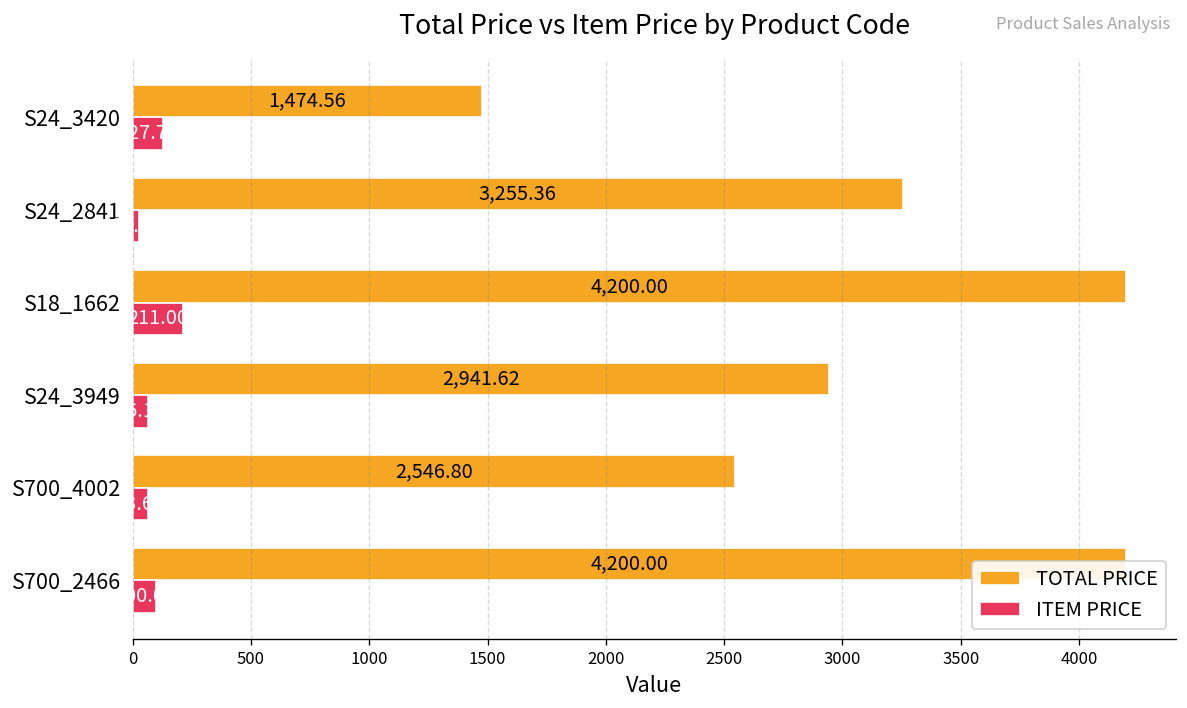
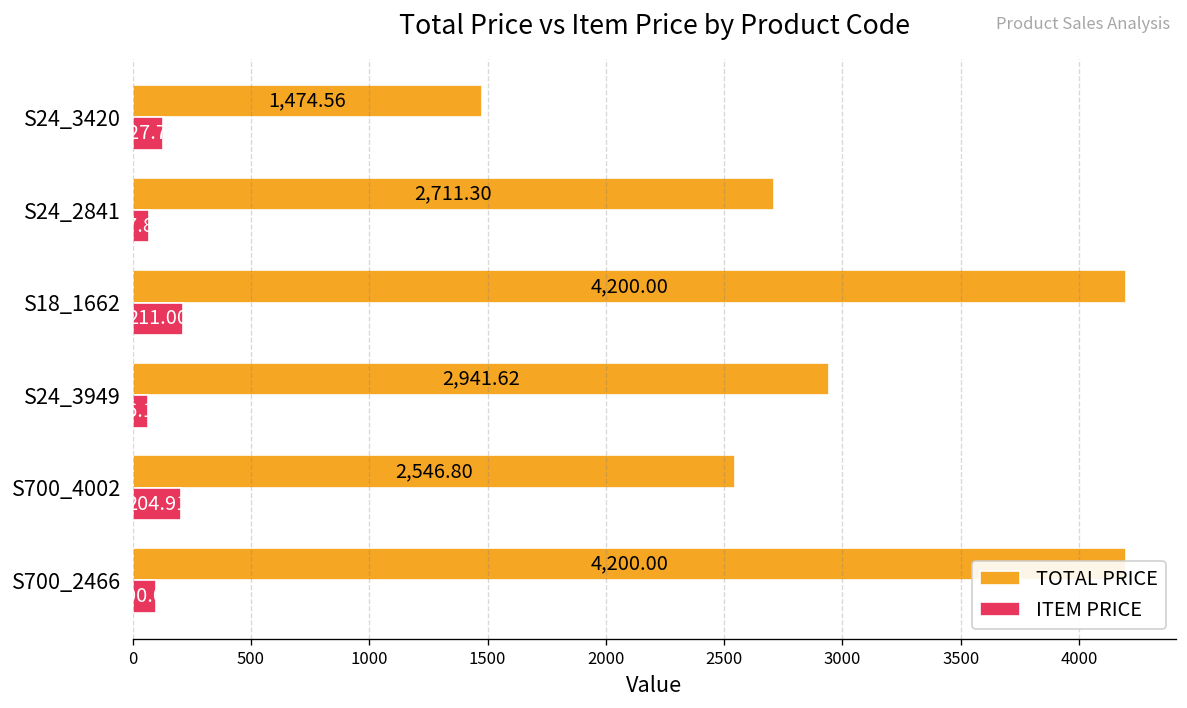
  {
    "TOTAL PRICE": {
      "S24_3420": "1,474.56",
-     "S24_2841": "3,255.36",
+     "S24_2841": "2,711.30",
      "S18_1662": "4,200.00",
      "S24_3949": "2,941.62",
      "S700_4002": "2,546.80"
    },
    "ITEM PRICE": {
      "S24_3420": "130",
-     "S24_2841": "30",
+     "S24_2841": "70",
      "S24_3949": "70",
-     "S700_4002": "60",
+     "S700_4002": "200",
      "S700_2466": "100"
    }
  }
